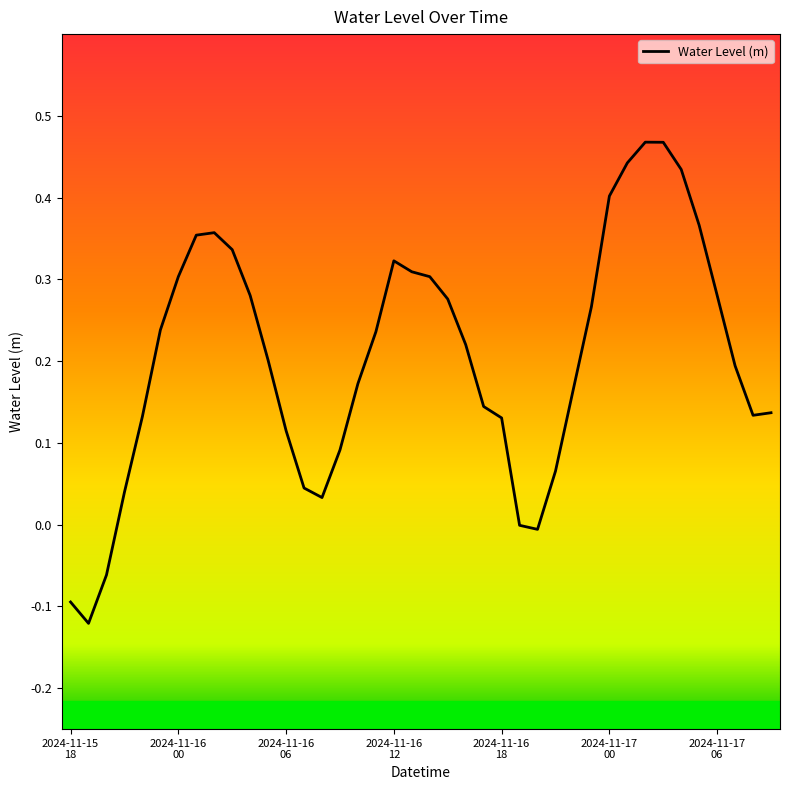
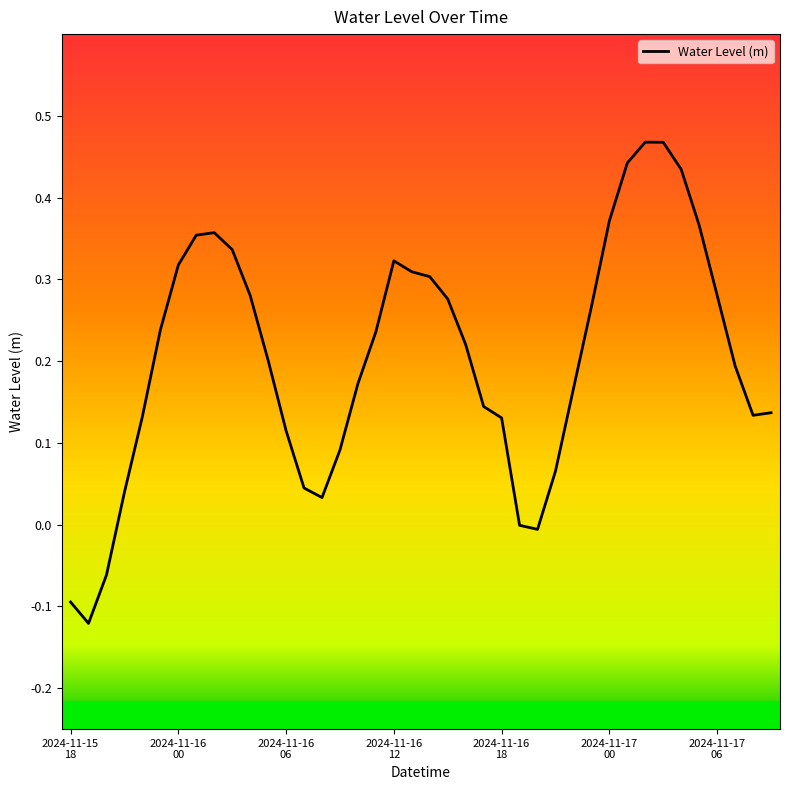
  {
    "2024-11-15 18": -0.09,
-   "2024-11-16 00": 0.30,
+   "2024-11-16 00": 0.32,
    "2024-11-16 06": 0.11,
    "2024-11-16 12": 0.32,
    "2024-11-16 18": 0.13,
-   "2024-11-17 00": 0.40,
+   "2024-11-17 00": 0.37,
    "2024-11-17 06": 0.28
  }
